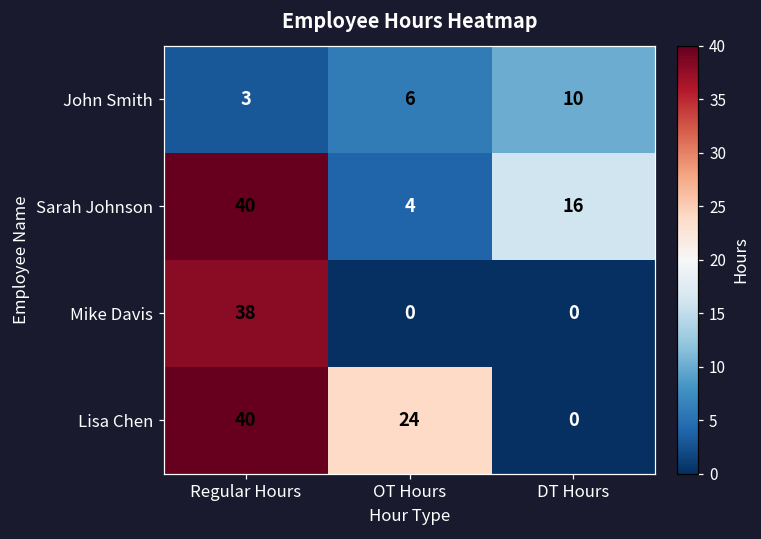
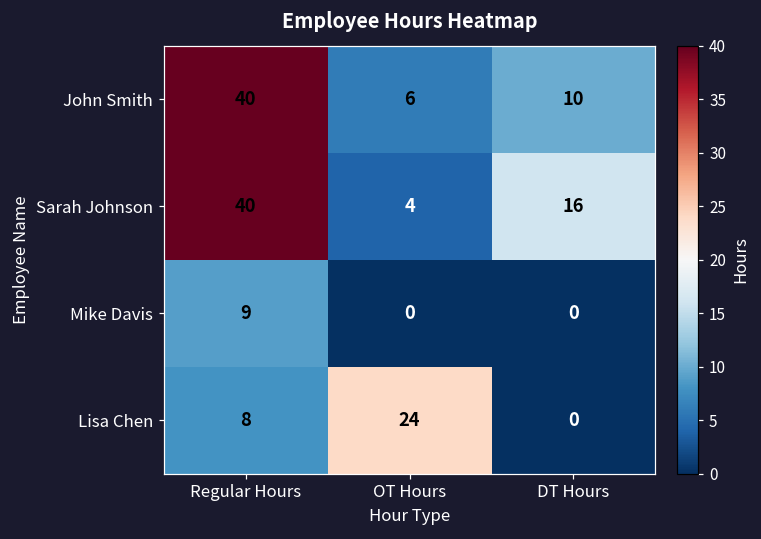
  {
    "John Smith": {
-     "Regular Hours": 3,
+     "Regular Hours": 40,
      "OT Hours": 6,
      "DT Hours": 10
    },
    "Sarah Johnson": {
      "Regular Hours": 40,
      "OT Hours": 4,
      "DT Hours": 16
    },
    "Mike Davis": {
-     "Regular Hours": 38,
+     "Regular Hours": 9,
      "OT Hours": 0,
      "DT Hours": 0
    },
    "Lisa Chen": {
-     "Regular Hours": 40,
+     "Regular Hours": 8,
      "OT Hours": 24,
      "DT Hours": 0
    }
  }
